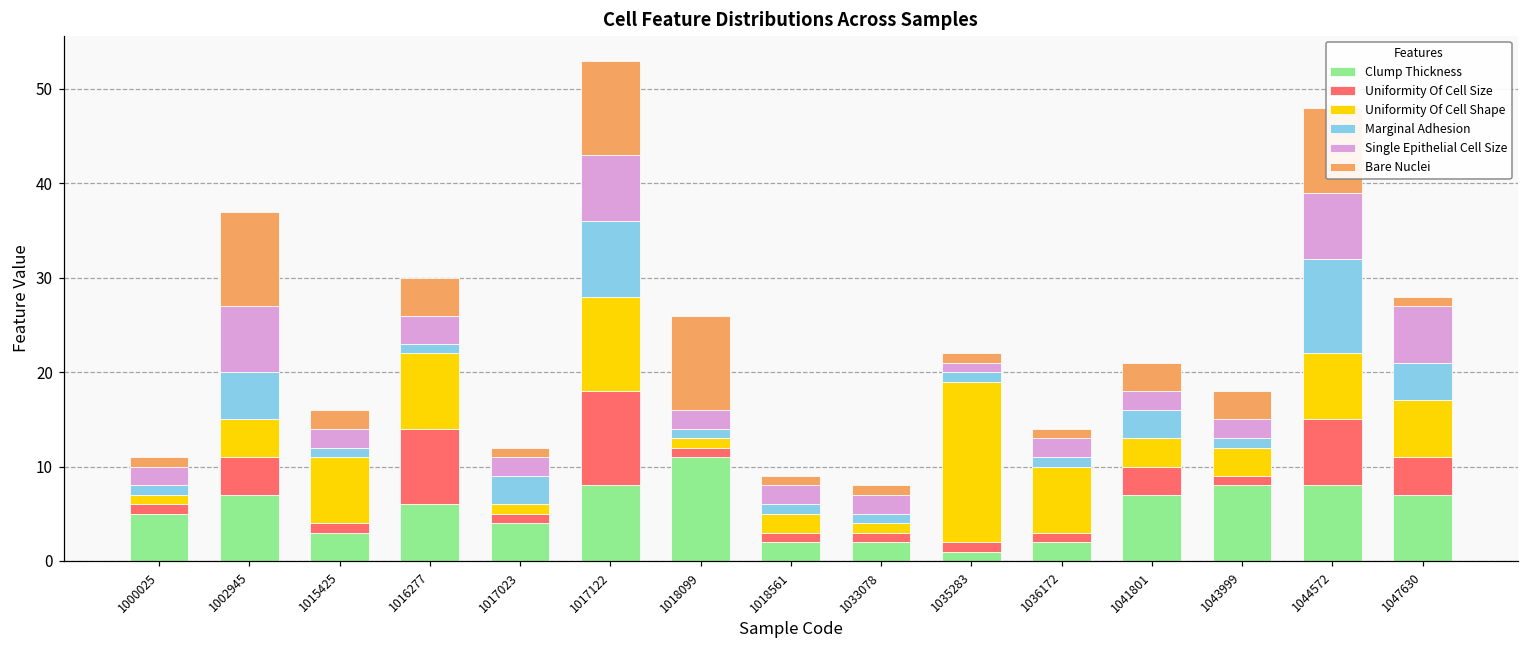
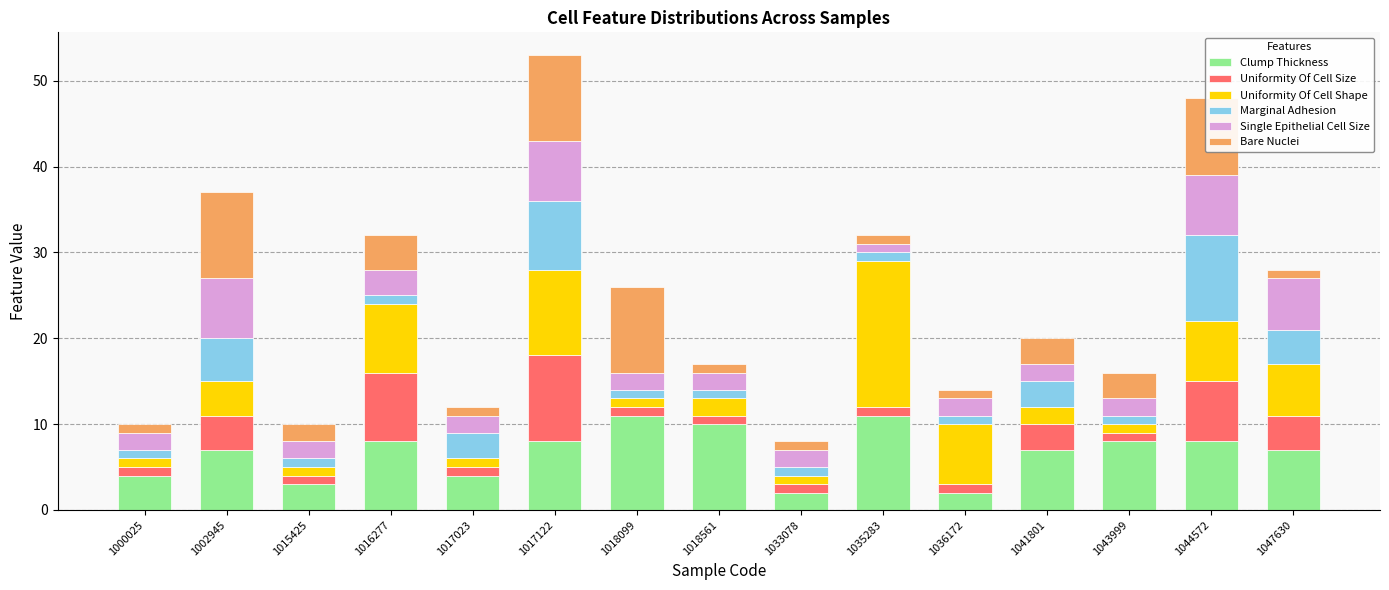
  {
    "Clump Thickness": {
-     "1000025": 5,
+     "1000025": 4,
      "1002945": 7,
      "1015425": 3,
-     "1016277": 6,
+     "1016277": 8,
      "1017023": 4,
      "1017122": 8,
      "1018099": 11,
-     "1018561": 2,
+     "1018561": 10,
      "1033078": 2,
-     "1035283": 1,
+     "1035283": 11,
      "1036172": 2,
      "1041801": 7,
      "1043999": 8,
      "1044572": 8,
      "1047630": 7
    },
    "Uniformity Of Cell Shape": {
      "1000025": 1,
      "1002945": 4,
-     "1015425": 7,
+     "1015425": 1,
      "1016277": 8,
      "1017023": 1,
      "1017122": 10,
      "1018099": 1,
      "1018561": 2,
      "1033078": 1,
      "1035283": 17,
      "1036172": 7,
-     "1041801": 3,
-     "1043999": 3,
+     "1041801": 2,
+     "1043999": 1,
      "1044572": 7,
      "1047630": 6
    },
    "Marginal Adhesion": {
      "1000025": 1,
      "1002945": 5,
      "1015425": 1,
      "1016277": 1,
      "1017023": 3,
      "1017122": 8,
      "1018099": 1,
      "1018561": 1,
      "1033078": 1,
      "1035283": 1,
      "1036172": 1,
      "1041801": 3,
      "1043999": 1,
      "1044572": 10,
      "1047630": 4
    },
    "Single Epithelial Cell Size": {
      "1000025": 2,
      "1002945": 7,
      "1015425": 2,
      "1016277": 3,
      "1017023": 2,
      "1017122": 7,
      "1018099": 2,
      "1018561": 2,
      "1033078": 2,
      "1035283": 1,
      "1036172": 2,
      "1041801": 2,
      "1043999": 2,
      "1044572": 7,
      "1047630": 6
    }
  }
